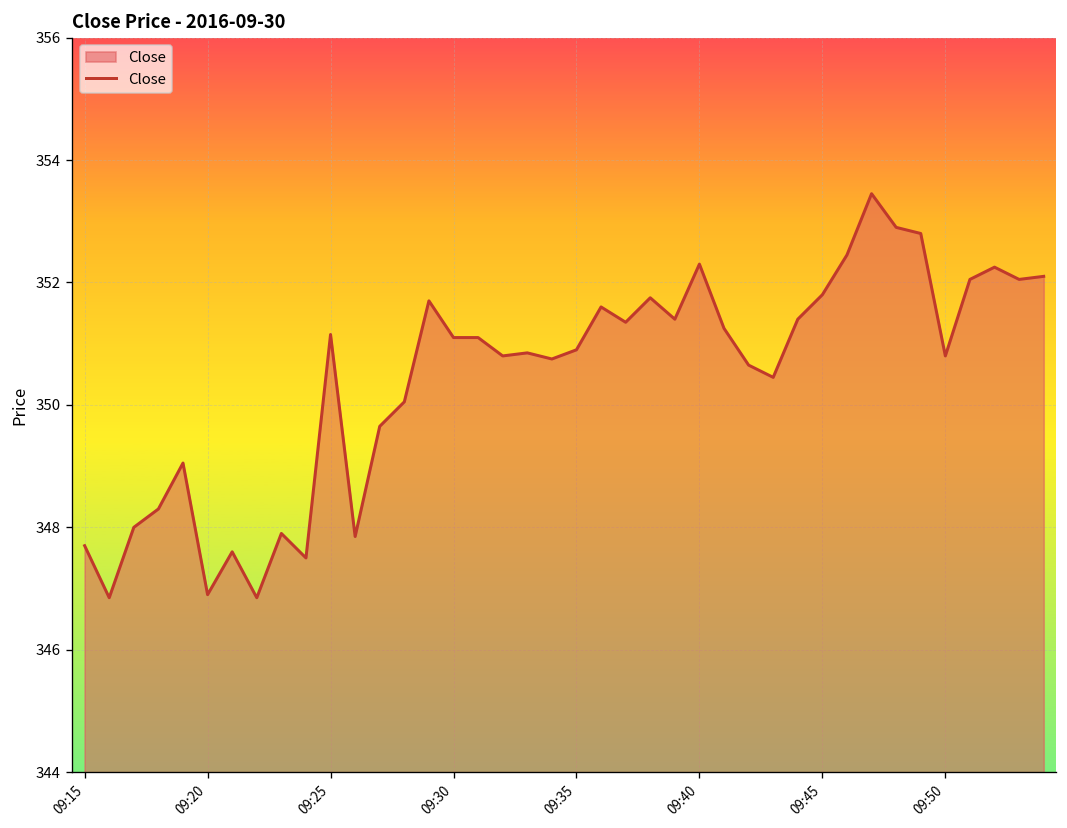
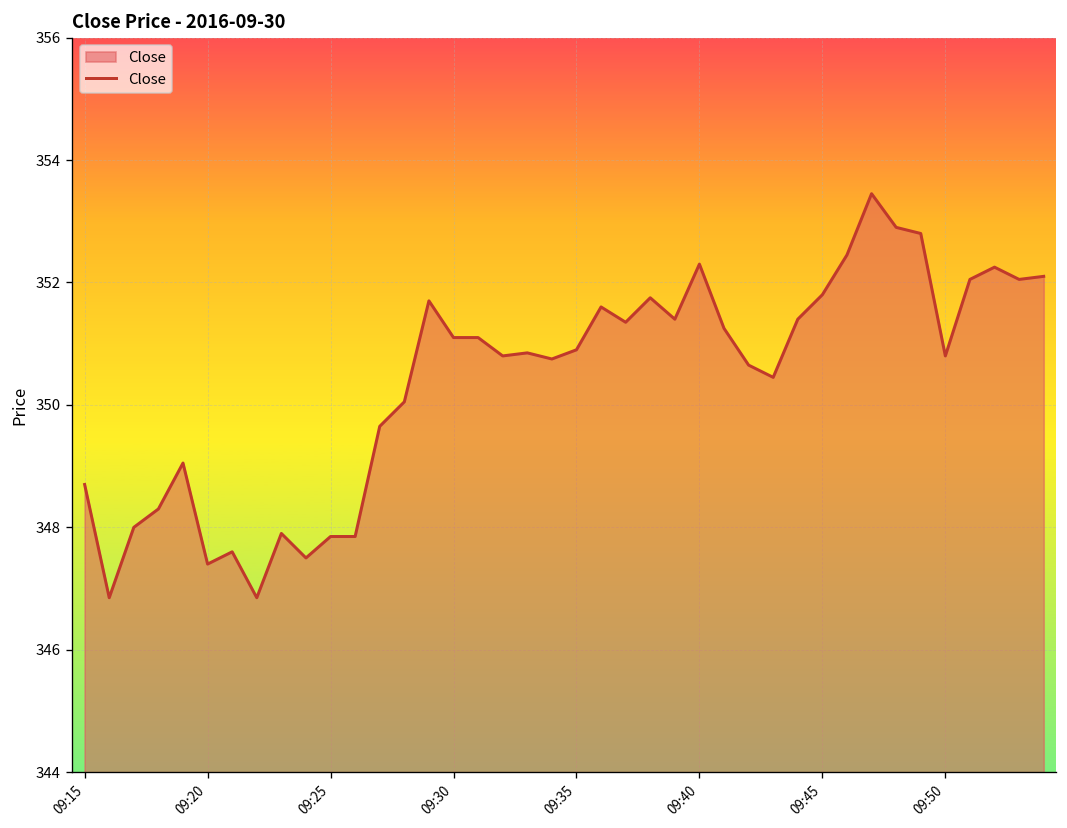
  {
-   "09:15": 347.7,
-   "09:20": 346.9,
-   "09:25": 351.2,
+   "09:15": 348.7,
+   "09:20": 347.4,
+   "09:25": 347.9,
    "09:30": 351.1,
    "09:35": 350.9,
    "09:40": 352.3,
    "09:45": 351.8,
    "09:50": 350.8
  }
